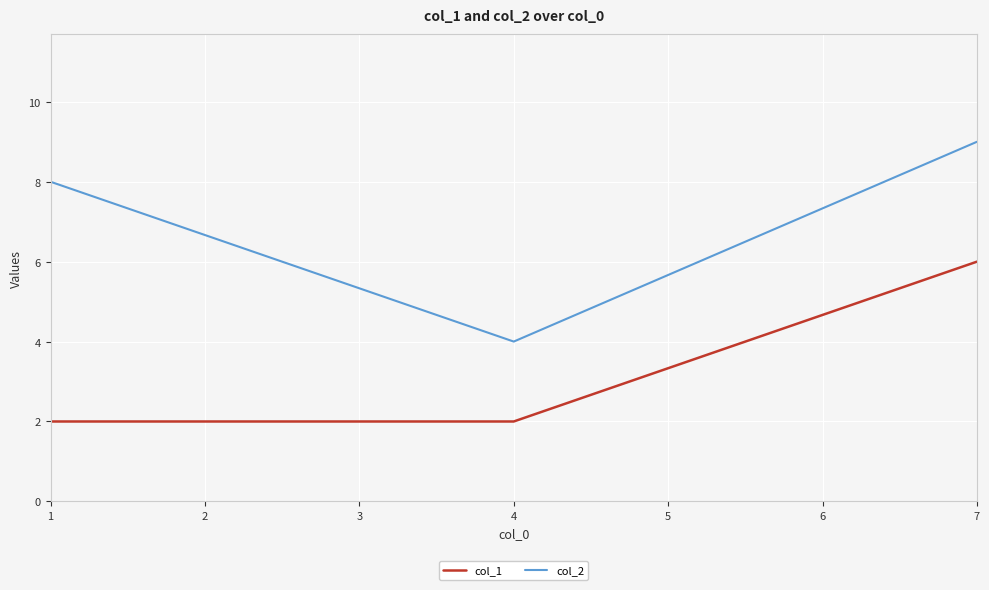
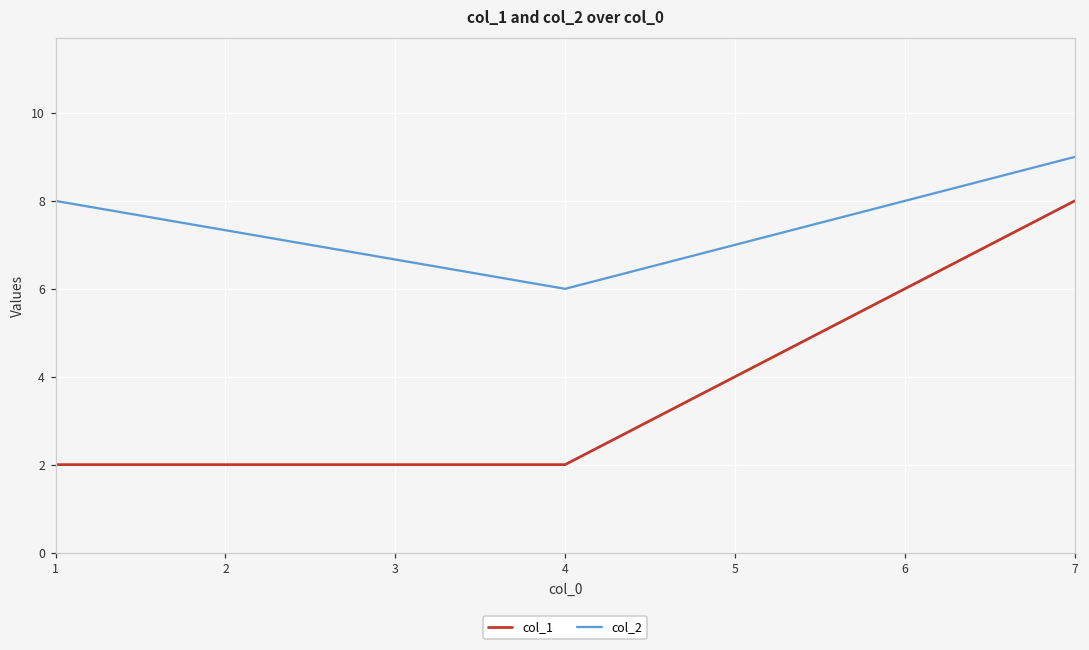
  {
    "col_1": {
      "1": 2,
      "4": 2,
-     "7": 6
+     "7": 8
    },
    "col_2": {
      "1": 8,
-     "4": 4,
+     "4": 6,
      "7": 9
    }
  }
